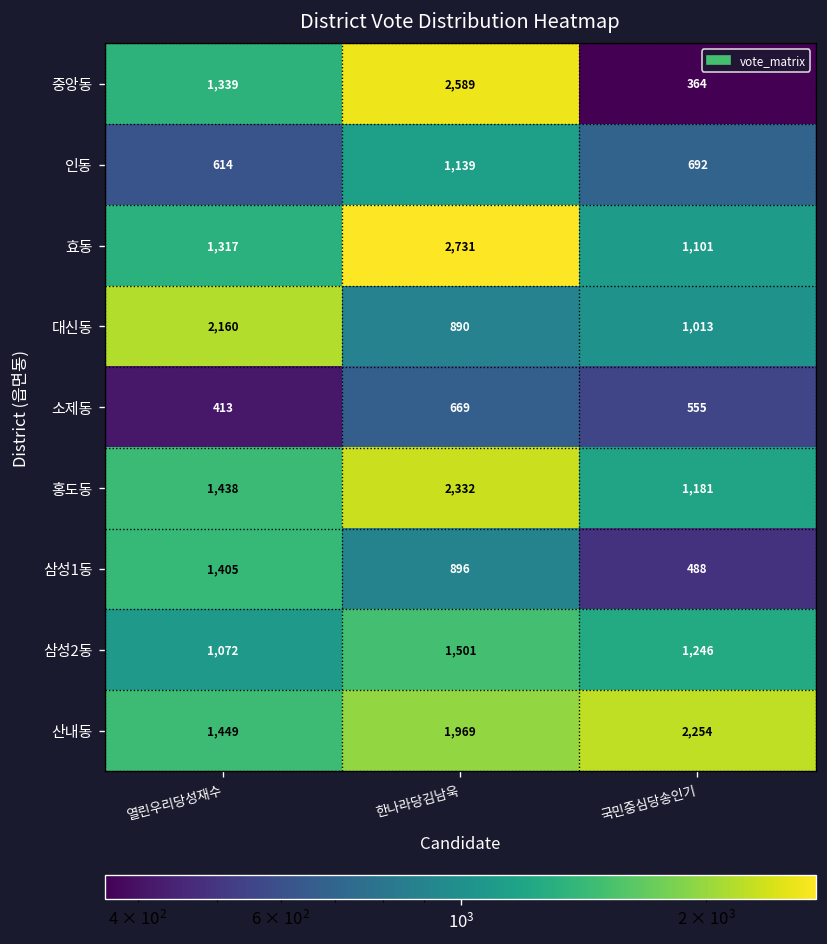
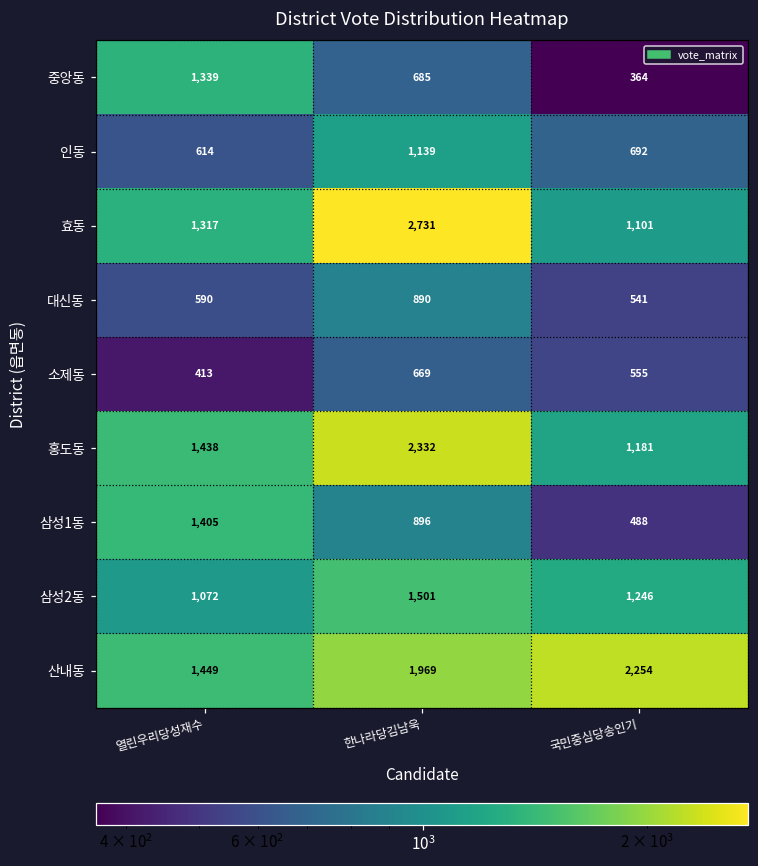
  {
    "중앙동": {
      "열린우리당성재수": "1,339",
-     "한나라당김남욱": "2,589",
+     "한나라당김남욱": "685",
      "국민중심당송인기": "364"
    },
    "인동": {
      "열린우리당성재수": "614",
      "한나라당김남욱": "1,139",
      "국민중심당송인기": "692"
    },
    "효동": {
      "열린우리당성재수": "1,317",
      "한나라당김남욱": "2,731",
      "국민중심당송인기": "1,101"
    },
    "대신동": {
-     "열린우리당성재수": "2,160",
+     "열린우리당성재수": "590",
      "한나라당김남욱": "890",
-     "국민중심당송인기": "1,013"
+     "국민중심당송인기": "541"
    },
    "소제동": {
      "열린우리당성재수": "413",
      "한나라당김남욱": "669",
      "국민중심당송인기": "555"
    },
    "홍도동": {
      "열린우리당성재수": "1,438",
      "한나라당김남욱": "2,332",
      "국민중심당송인기": "1,181"
    },
    "삼성1동": {
      "열린우리당성재수": "1,405",
      "한나라당김남욱": "896",
      "국민중심당송인기": "488"
    },
    "삼성2동": {
      "열린우리당성재수": "1,072",
      "한나라당김남욱": "1,501",
      "국민중심당송인기": "1,246"
    },
    "산내동": {
      "열린우리당성재수": "1,449",
      "한나라당김남욱": "1,969",
      "국민중심당송인기": "2,254"
    }
  }
